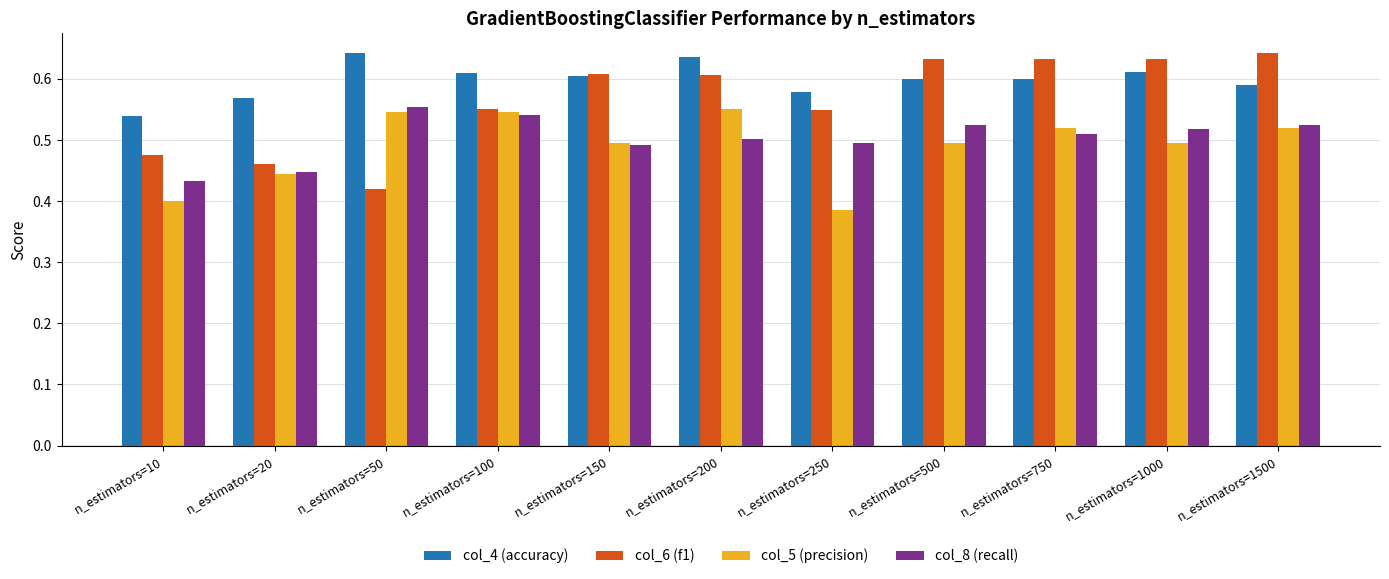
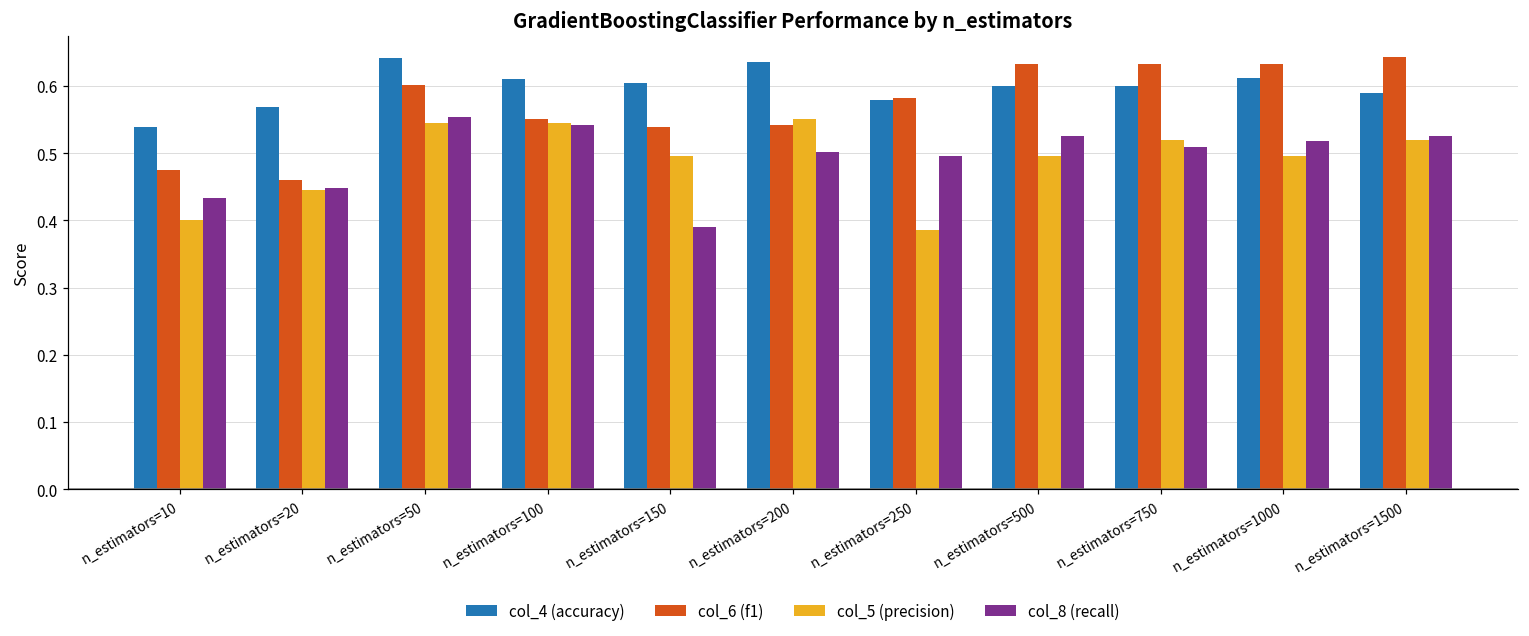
  {
    "col_4 (accuracy)": {
      "n_estimators=10": 0.54,
      "n_estimators=20": 0.57,
      "n_estimators=50": 0.64,
      "n_estimators=100": 0.61,
      "n_estimators=150": 0.60,
      "n_estimators=200": 0.63,
      "n_estimators=250": 0.58,
      "n_estimators=500": 0.60,
      "n_estimators=750": 0.60,
      "n_estimators=1000": 0.61,
      "n_estimators=1500": 0.59
    },
    "col_6 (f1)": {
      "n_estimators=10": 0.48,
      "n_estimators=20": 0.46,
-     "n_estimators=50": 0.42,
+     "n_estimators=50": 0.60,
      "n_estimators=100": 0.55,
-     "n_estimators=150": 0.61,
-     "n_estimators=200": 0.61,
-     "n_estimators=250": 0.55,
+     "n_estimators=150": 0.54,
+     "n_estimators=200": 0.54,
+     "n_estimators=250": 0.58,
      "n_estimators=500": 0.63,
      "n_estimators=750": 0.63,
      "n_estimators=1000": 0.63,
      "n_estimators=1500": 0.64
    },
    "col_5 (precision)": {
      "n_estimators=10": 0.40,
      "n_estimators=20": 0.45,
      "n_estimators=50": 0.55,
      "n_estimators=100": 0.55,
      "n_estimators=150": 0.50,
      "n_estimators=200": 0.55,
      "n_estimators=250": 0.39,
      "n_estimators=500": 0.50,
      "n_estimators=750": 0.52,
      "n_estimators=1000": 0.50,
      "n_estimators=1500": 0.52
    },
    "col_8 (recall)": {
      "n_estimators=10": 0.43,
      "n_estimators=20": 0.45,
      "n_estimators=50": 0.55,
      "n_estimators=100": 0.54,
-     "n_estimators=150": 0.49,
+     "n_estimators=150": 0.39,
      "n_estimators=200": 0.50,
      "n_estimators=250": 0.50,
      "n_estimators=500": 0.52,
      "n_estimators=750": 0.51,
      "n_estimators=1000": 0.52,
      "n_estimators=1500": 0.52
    }
  }
